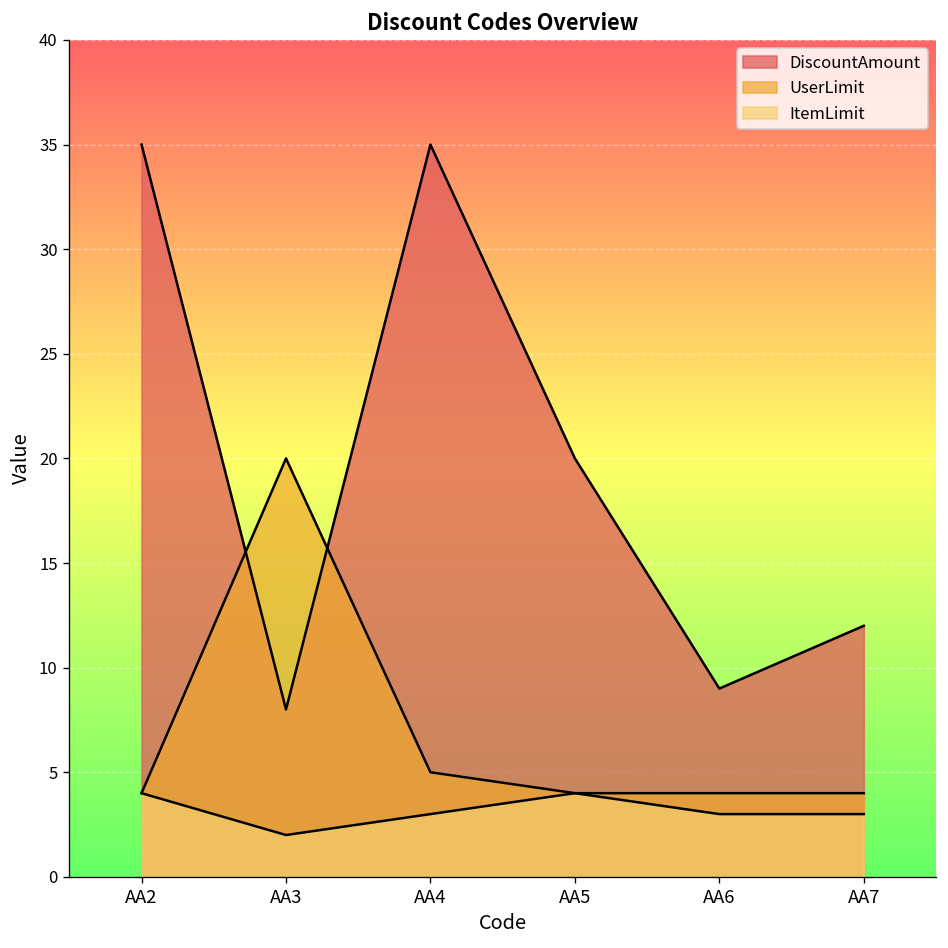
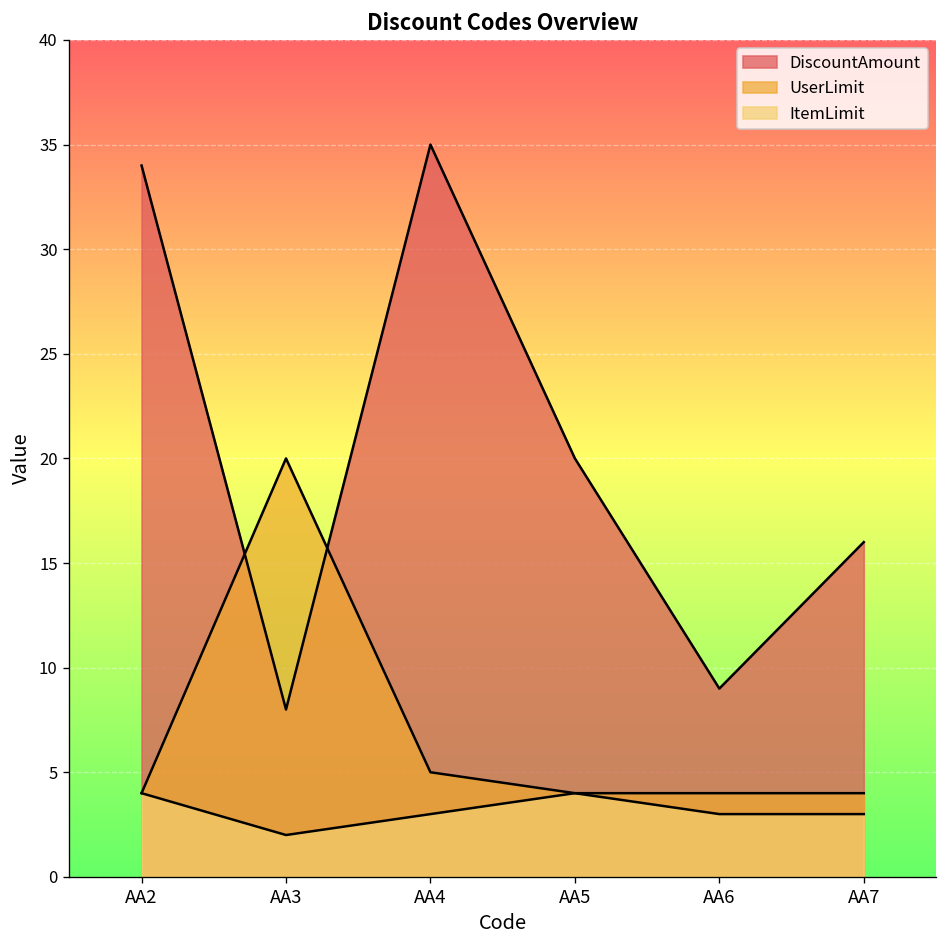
  {
    "DiscountAmount": {
-     "AA2": 35,
+     "AA2": 34,
      "AA3": 8,
      "AA4": 35,
      "AA5": 20,
      "AA6": 9,
-     "AA7": 12
+     "AA7": 16
    },
    "UserLimit": {
      "AA3": 20,
      "AA4": 5,
      "AA6": 4,
      "AA7": 4
    },
    "ItemLimit": {
      "AA3": 2,
      "AA4": 3,
      "AA6": 3,
      "AA7": 3
    }
  }
